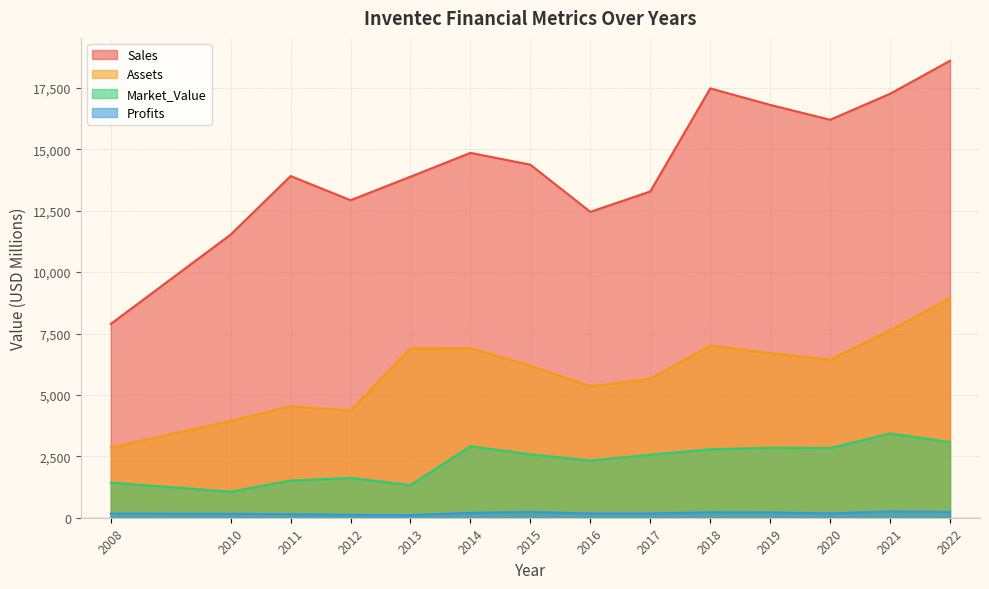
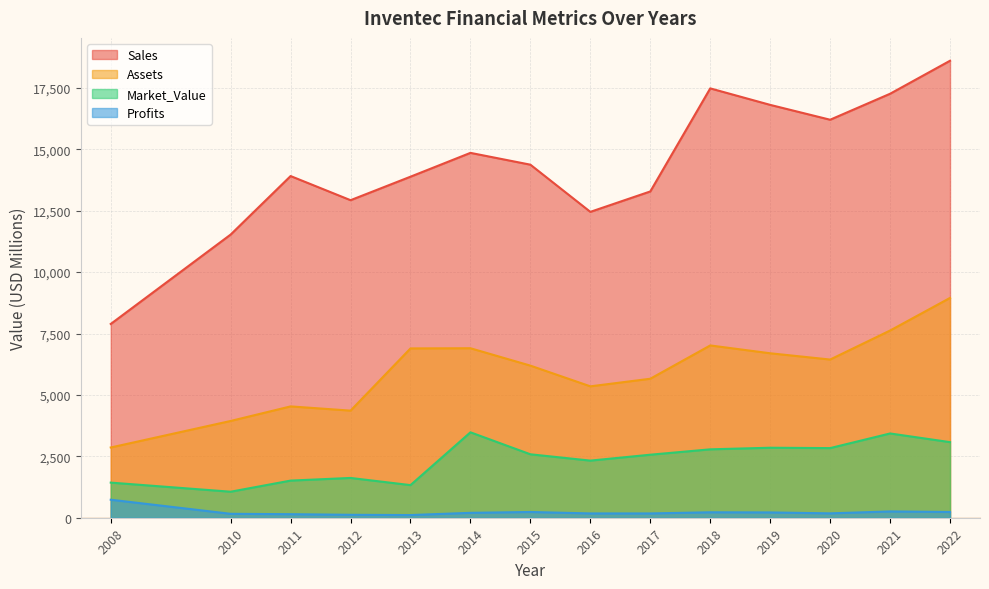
  {
    "Sales": {
      "2008": "7,900",
      "2010": "11,500",
      "2011": "13,900",
      "2012": "12,900",
      "2013": "13,900",
      "2014": "14,900",
      "2015": "14,400",
      "2016": "12,500",
      "2017": "13,300",
      "2018": "17,500",
      "2019": "16,800",
      "2020": "16,200",
      "2021": "17,300",
      "2022": "18,600"
    },
    "Assets": {
      "2008": "2,900",
      "2010": "3,900",
      "2011": "4,500",
      "2012": "4,400",
      "2013": "6,900",
      "2014": "6,900",
      "2015": "6,200",
      "2016": "5,400",
      "2017": "5,700",
      "2018": "7,000",
      "2019": "6,700",
      "2020": "6,400",
      "2021": "7,600",
      "2022": "9,000"
    },
    "Market_Value": {
      "2008": "1,400",
      "2010": "1,100",
      "2011": "1,500",
      "2012": "1,600",
      "2013": "1,300",
-     "2014": "2,900",
+     "2014": "3,500",
      "2015": "2,600",
      "2016": "2,300",
      "2017": "2,600",
      "2018": "2,800",
      "2019": "2,900",
      "2020": "2,800",
      "2021": "3,400",
      "2022": "3,100"
    },
    "Profits": {
-     "2008": "200",
+     "2008": "700",
      "2010": "200",
      "2011": "100",
      "2012": "100",
      "2013": "100",
      "2014": "200",
      "2015": "200",
      "2016": "200",
      "2017": "200",
      "2018": "200",
      "2019": "200",
      "2020": "200",
      "2021": "300",
      "2022": "200"
    }
  }
